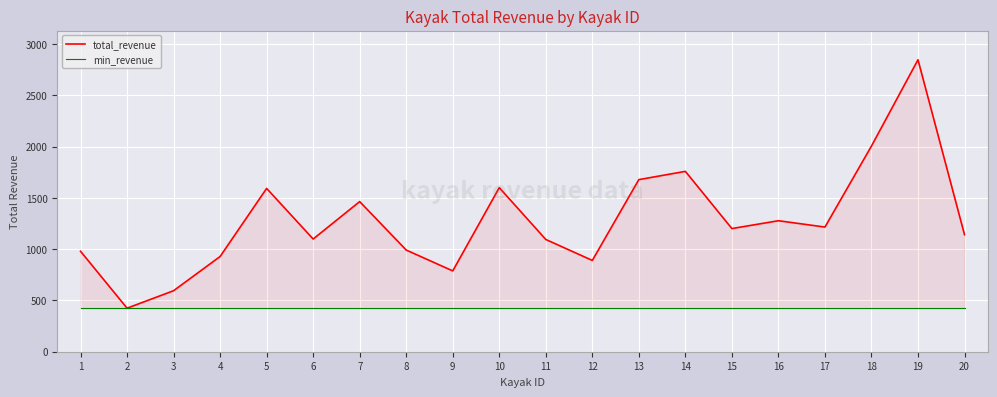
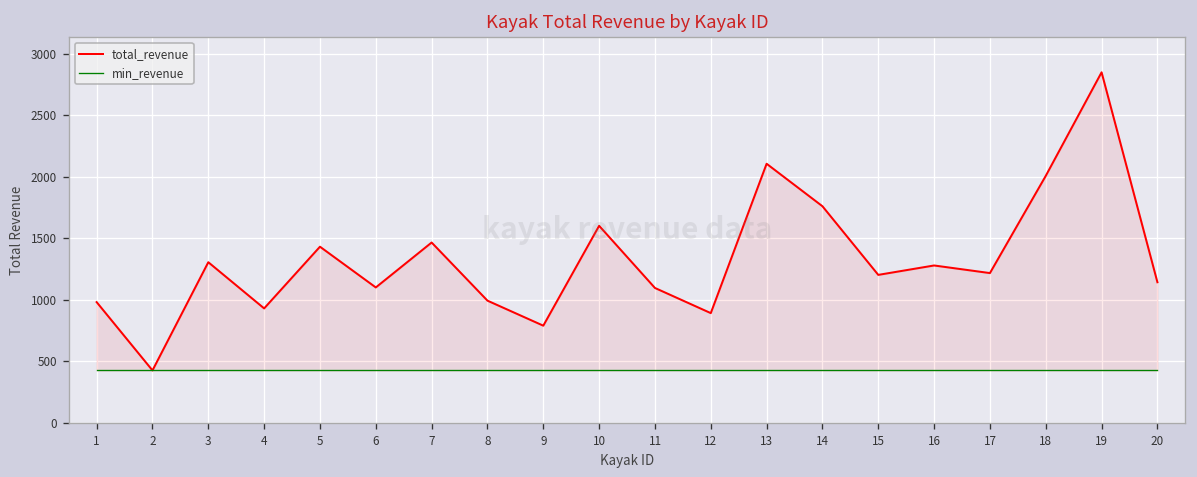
  {
    "total_revenue": {
      "1": 980,
-     "3": 600,
+     "3": 1300,
      "4": 930,
-     "5": 1590,
+     "5": 1430,
      "6": 1100,
      "7": 1460,
      "8": 990,
      "9": 790,
      "10": 1600,
      "11": 1100,
      "12": 890,
-     "13": 1680,
+     "13": 2100,
      "14": 1760,
      "15": 1200,
      "16": 1280,
      "17": 1220,
      "18": 2010,
      "19": 2850,
      "20": 1140
    },
    "min_revenue": {
      "1": 420,
      "3": 420,
      "4": 420,
      "5": 420,
      "6": 420,
      "7": 420,
      "8": 420,
      "9": 420,
      "10": 420,
      "11": 420,
      "12": 420,
      "13": 420,
      "14": 420,
      "15": 420,
      "16": 420,
      "17": 420,
      "18": 420,
      "19": 420,
      "20": 420
    }
  }
